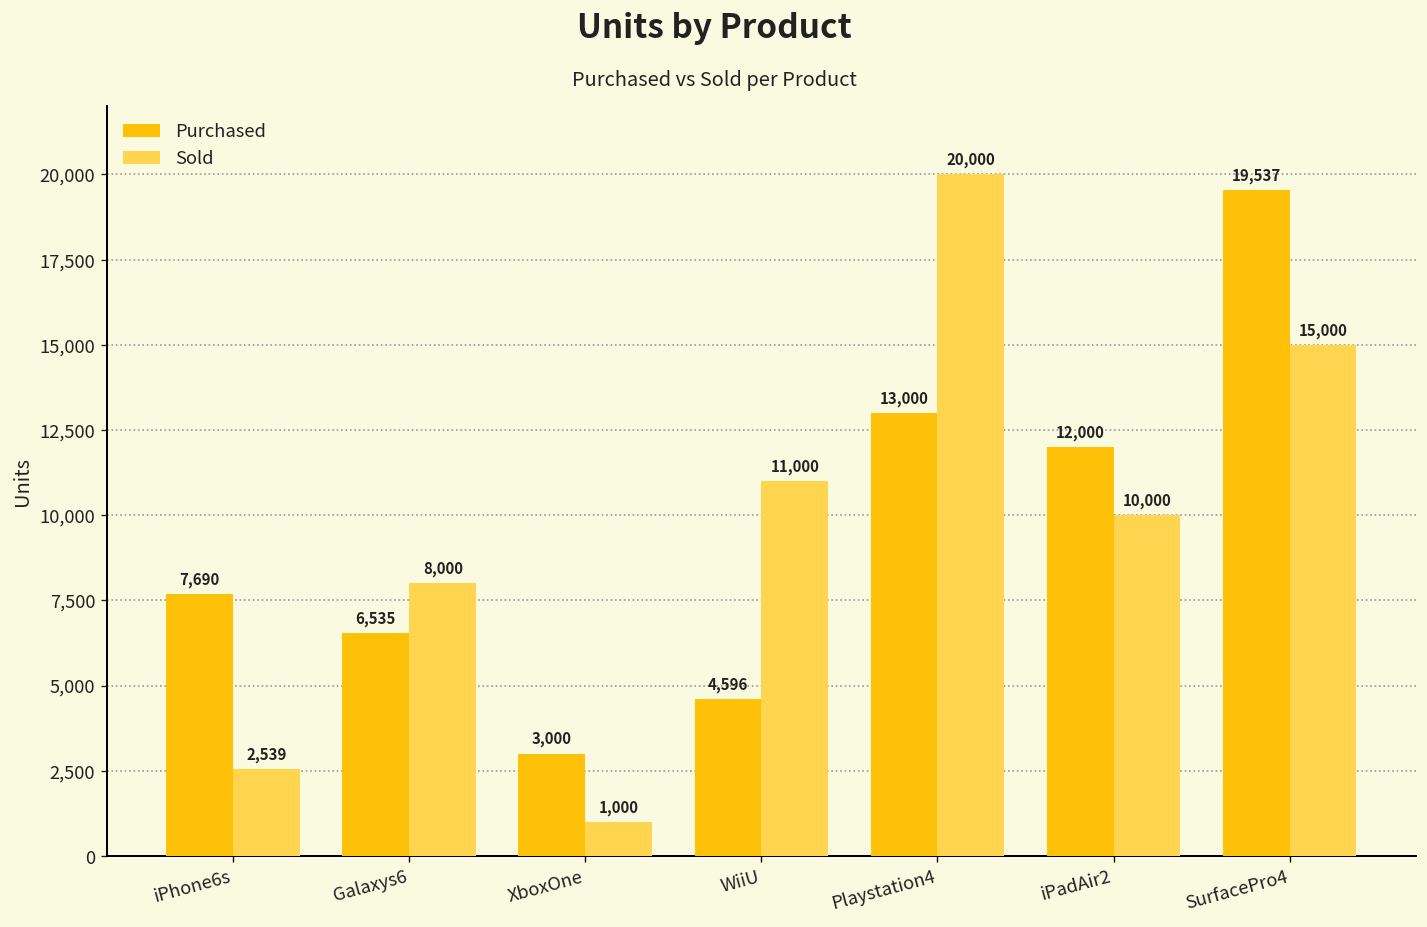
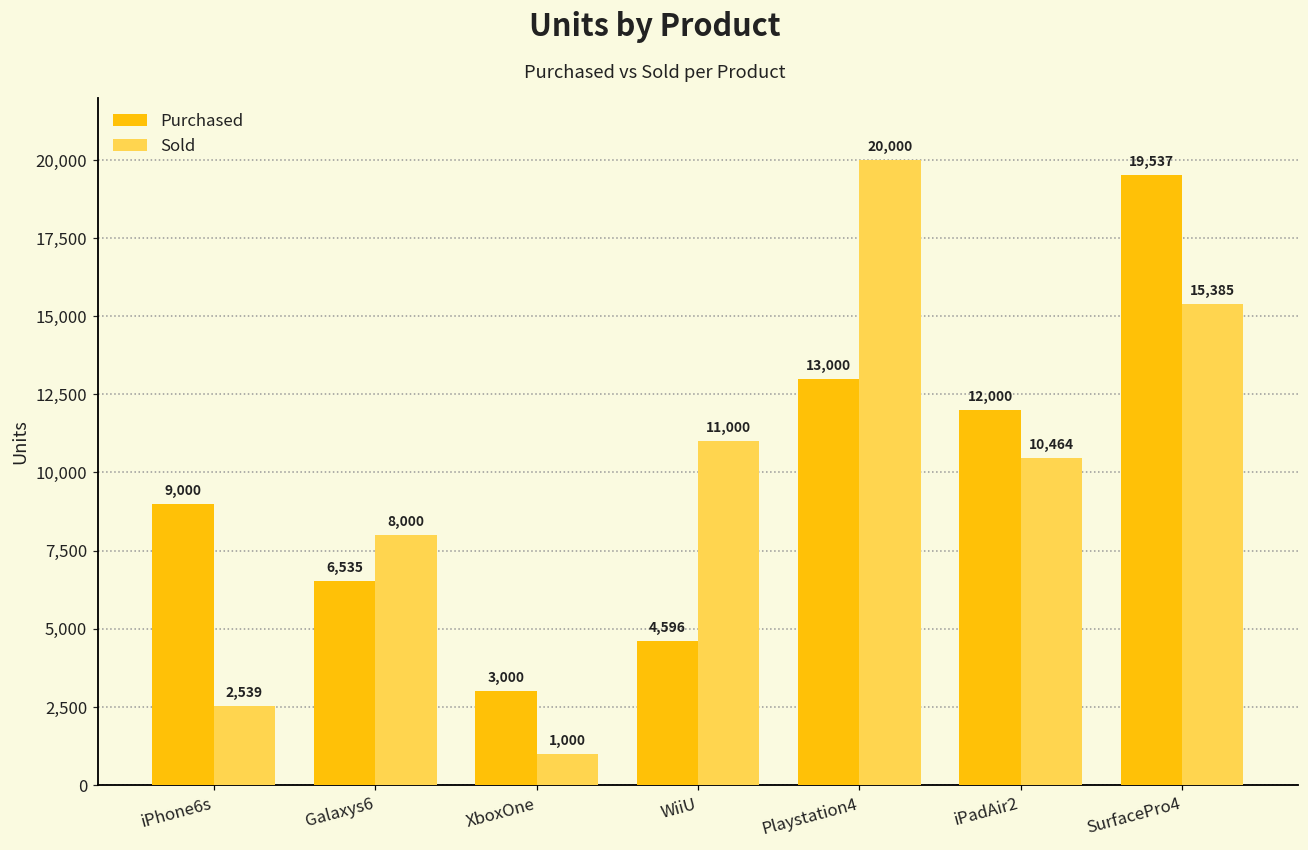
  {
    "Purchased": {
-     "iPhone6s": "7,690",
+     "iPhone6s": "9,000",
      "Galaxys6": "6,535",
      "XboxOne": "3,000",
      "WiiU": "4,596",
      "Playstation4": "13,000",
      "iPadAir2": "12,000",
      "SurfacePro4": "19,537"
    },
    "Sold": {
      "iPhone6s": "2,539",
      "Galaxys6": "8,000",
      "XboxOne": "1,000",
      "WiiU": "11,000",
      "Playstation4": "20,000",
-     "iPadAir2": "10,000",
-     "SurfacePro4": "15,000"
+     "iPadAir2": "10,464",
+     "SurfacePro4": "15,385"
    }
  }
